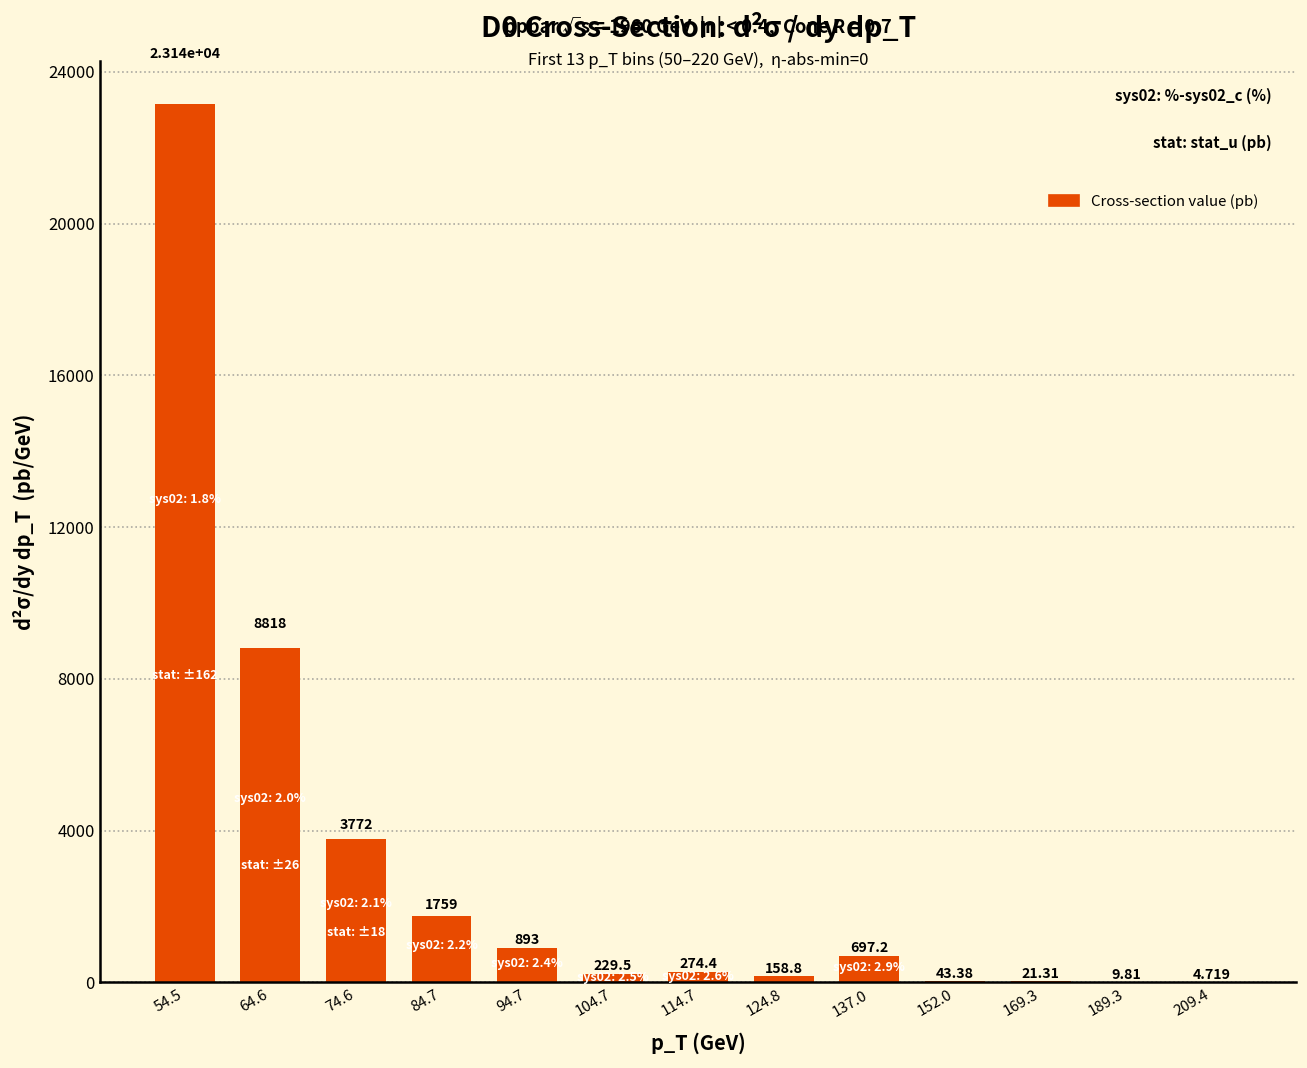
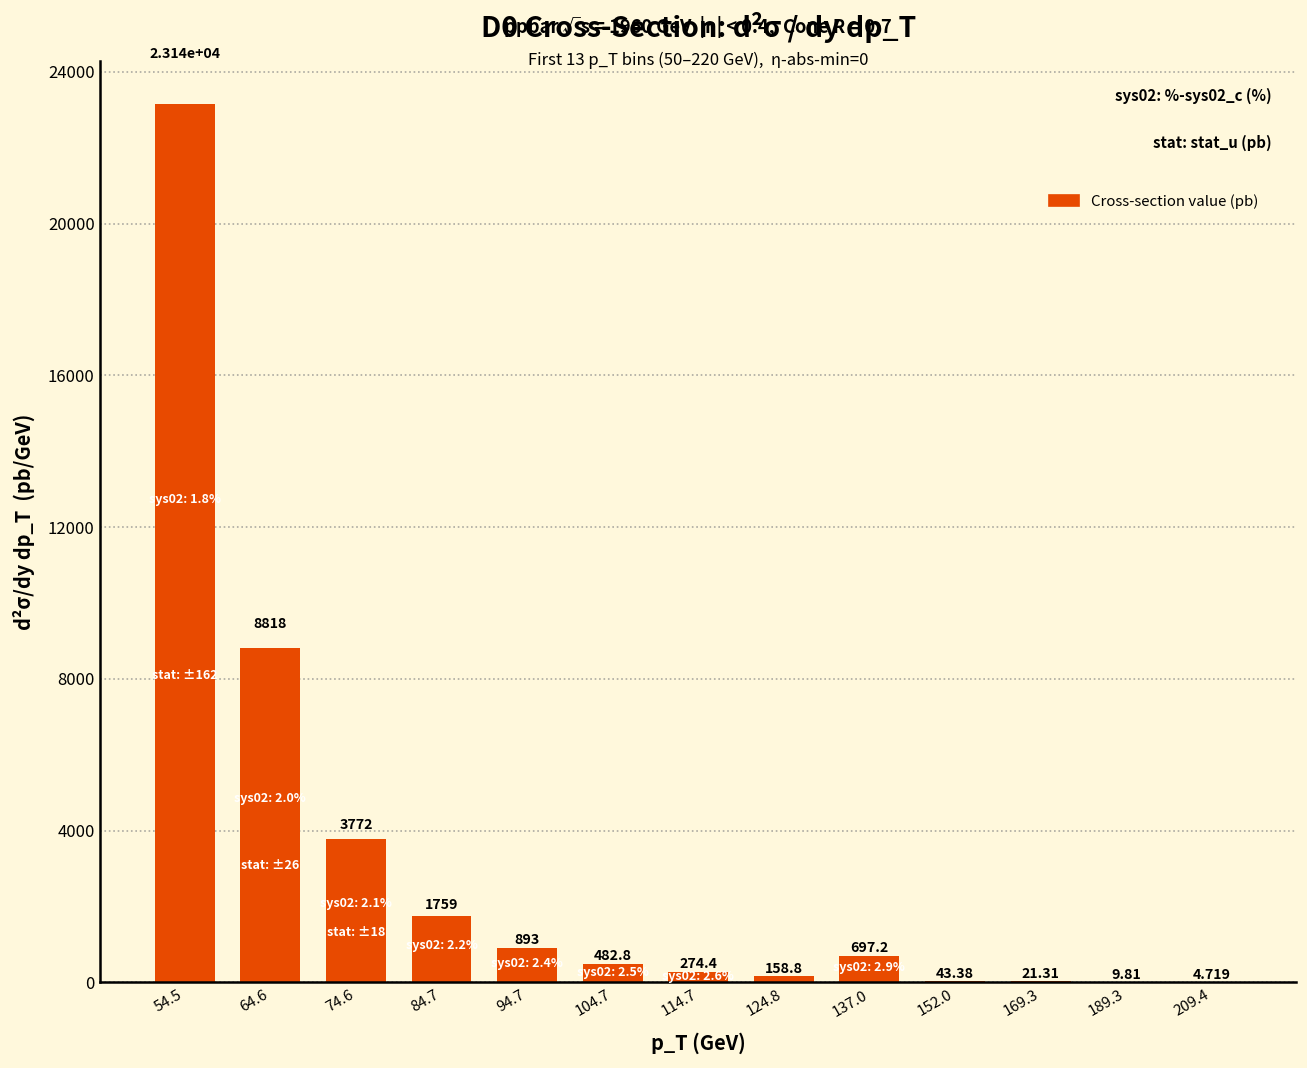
  {
    "64.6": 8818,
    "74.6": 3772,
    "84.7": 1759,
    "94.7": 893,
-   "104.7": 229.5,
+   "104.7": 482.8,
    "114.7": 274.4,
    "124.8": 158.8,
    "137.0": 697.2,
    "152.0": 43.38,
    "169.3": 21.31,
    "189.3": 9.81,
    "209.4": 4.719
  }
